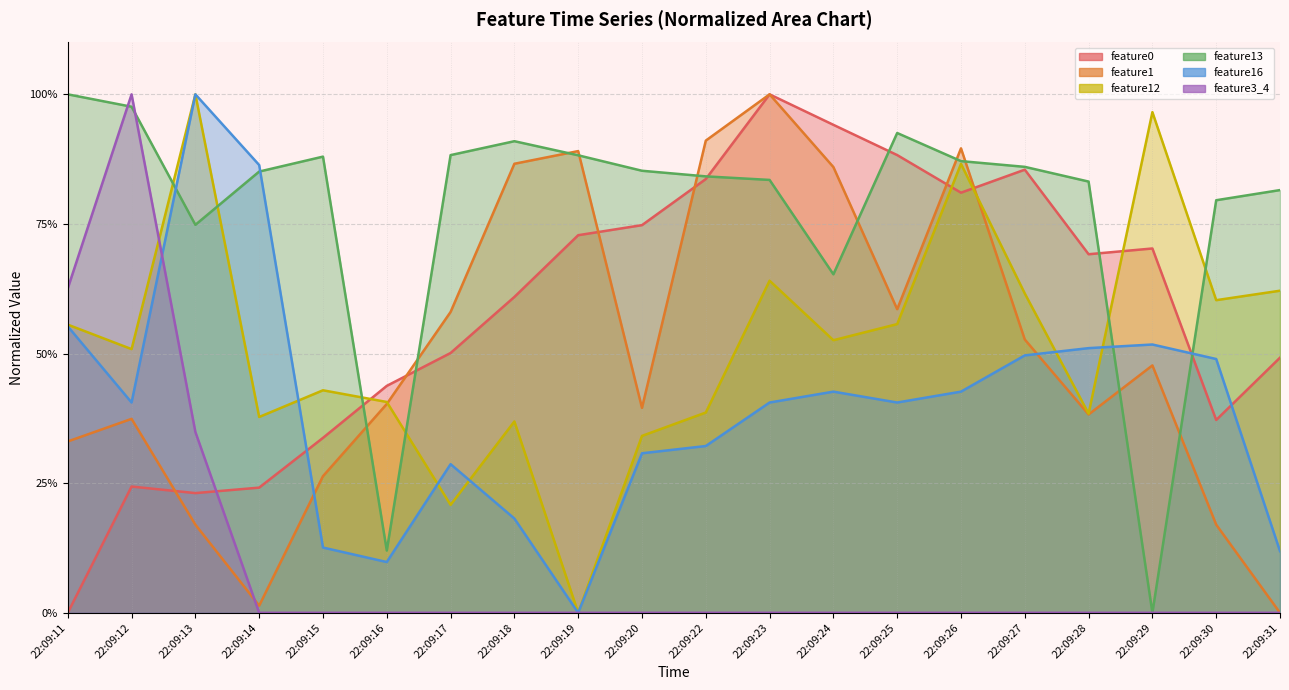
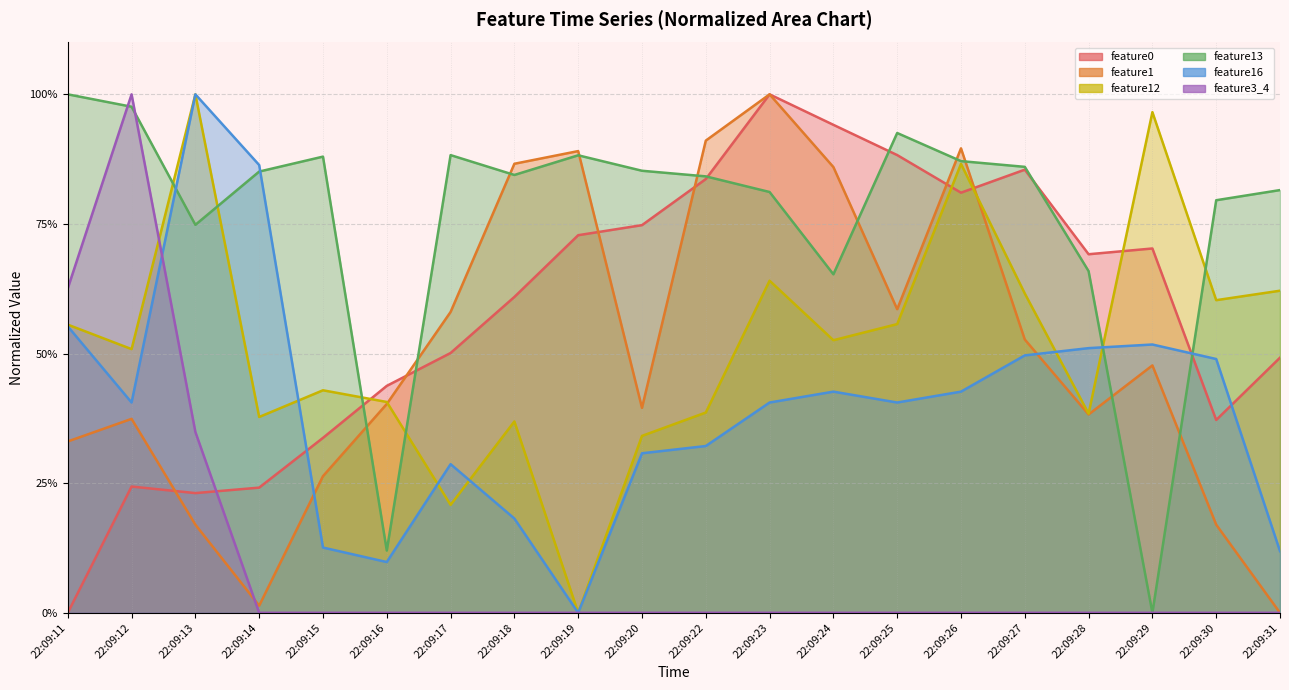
  {
    "feature13": {
      "22:09:11": "100%",
      "22:09:12": "98%",
      "22:09:13": "75%",
      "22:09:14": "85%",
      "22:09:15": "88%",
      "22:09:16": "12%",
      "22:09:17": "88%",
-     "22:09:18": "91%",
+     "22:09:18": "84%",
      "22:09:19": "88%",
      "22:09:20": "85%",
      "22:09:22": "84%",
-     "22:09:23": "83%",
+     "22:09:23": "81%",
      "22:09:24": "65%",
      "22:09:25": "93%",
      "22:09:26": "87%",
      "22:09:27": "86%",
-     "22:09:28": "83%",
+     "22:09:28": "66%",
      "22:09:30": "80%",
      "22:09:31": "82%"
    }
  }
